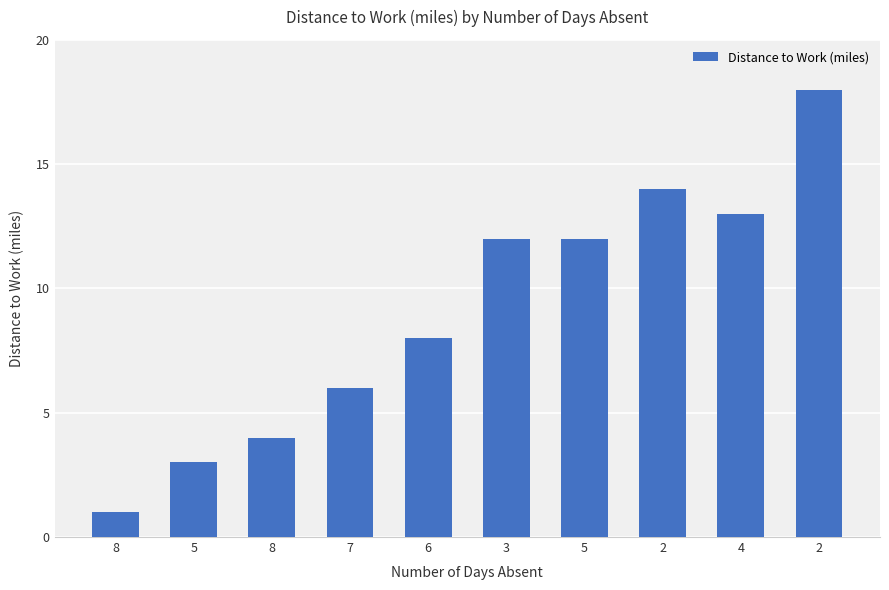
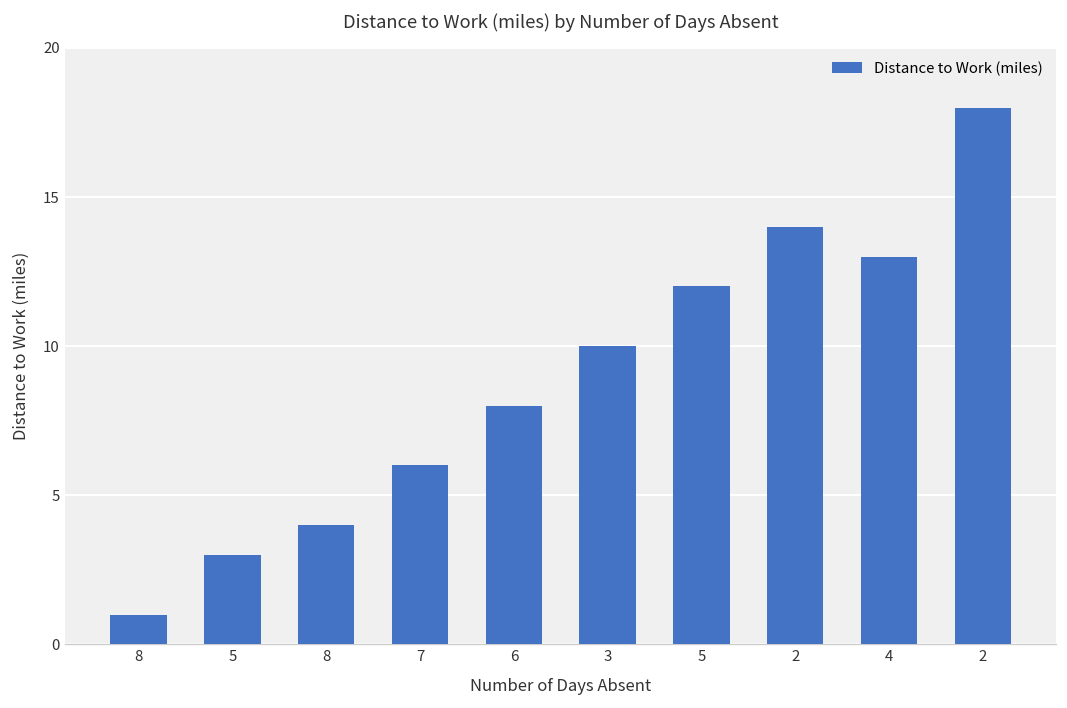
  {
    "7": 6,
    "6": 8,
-   "3": 12,
+   "3": 10,
    "4": 13
  }
